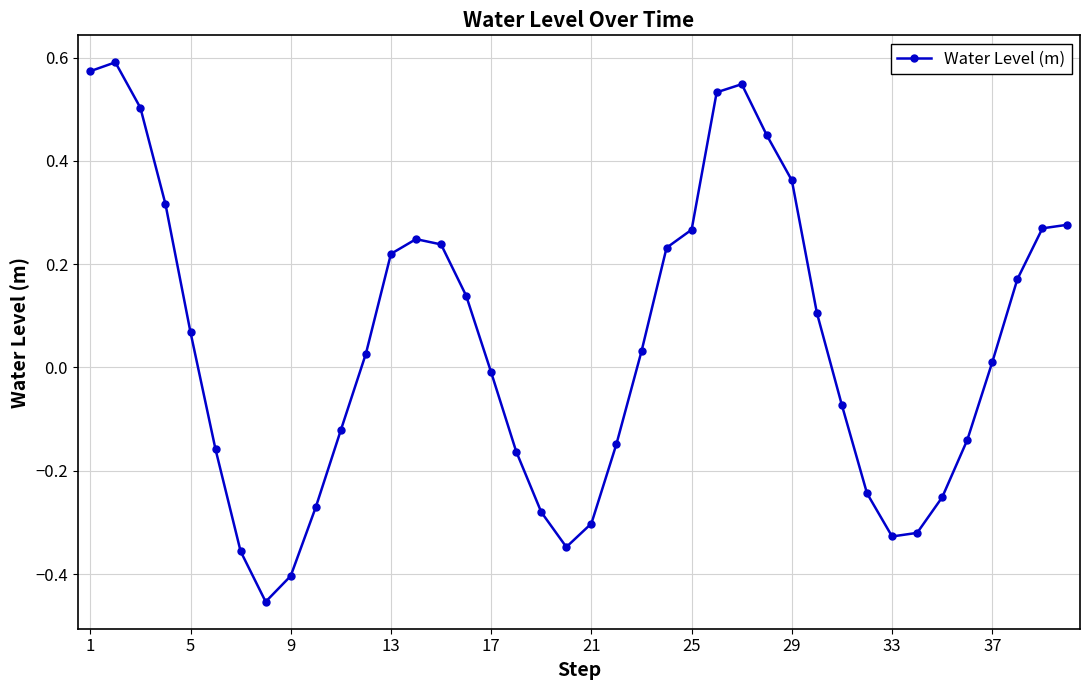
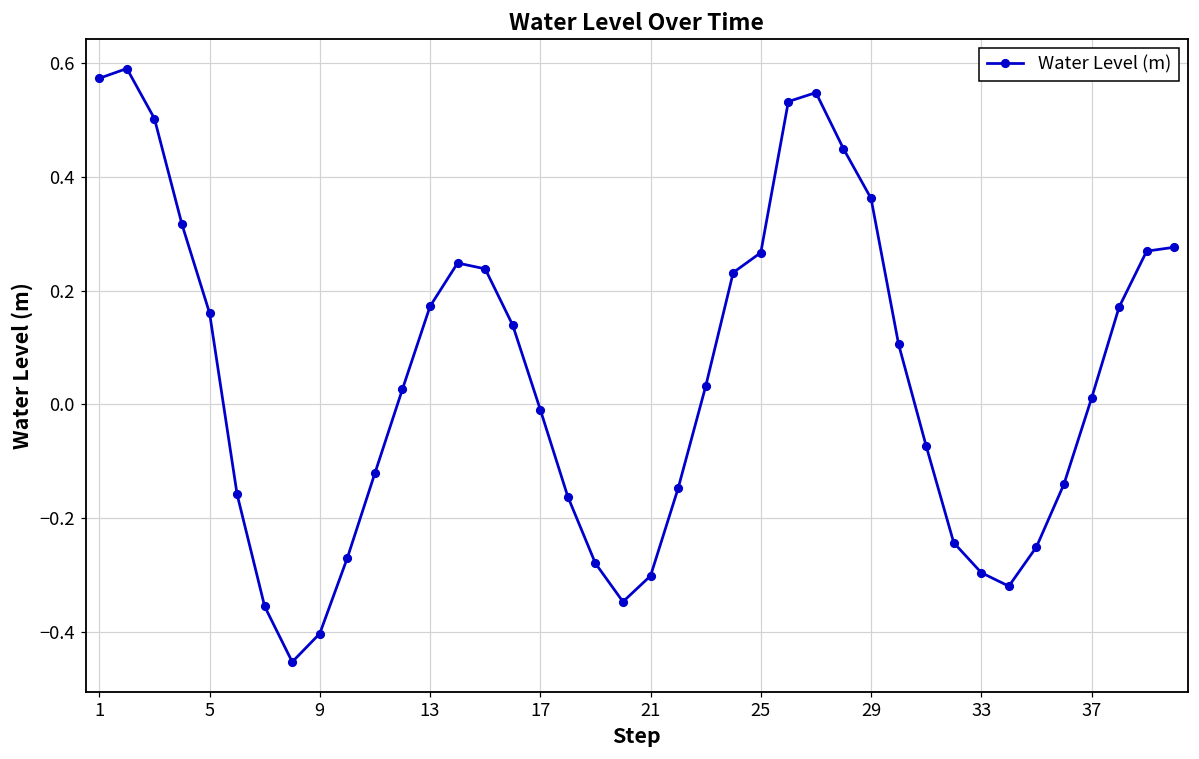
  {
    "1": 0.57,
-   "5": 0.07,
+   "5": 0.16,
    "9": -0.40,
-   "13": 0.22,
+   "13": 0.17,
    "17": -0.01,
    "21": -0.30,
    "25": 0.27,
    "29": 0.36,
-   "33": -0.33,
+   "33": -0.30,
    "37": 0.01
  }
